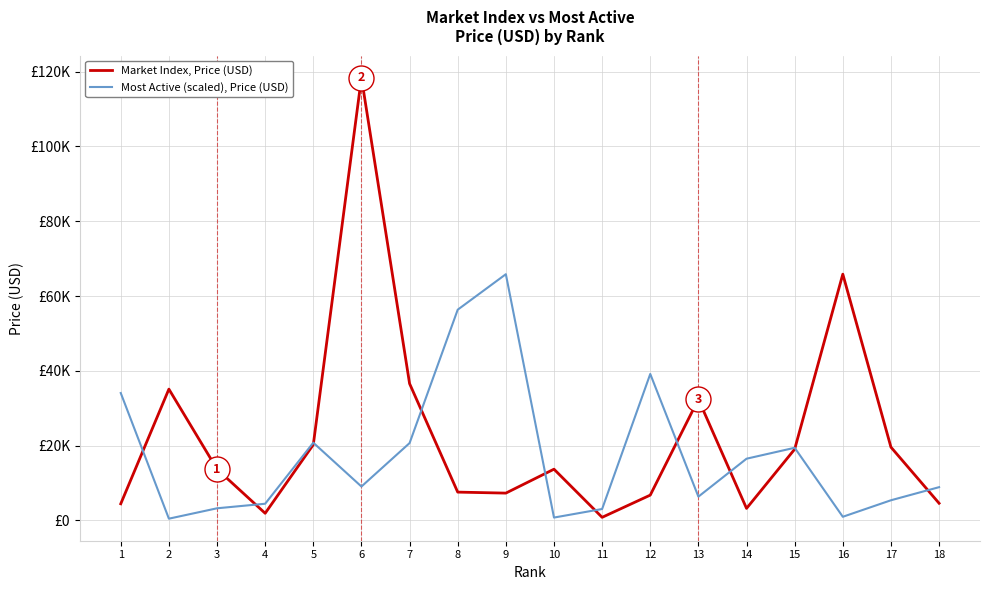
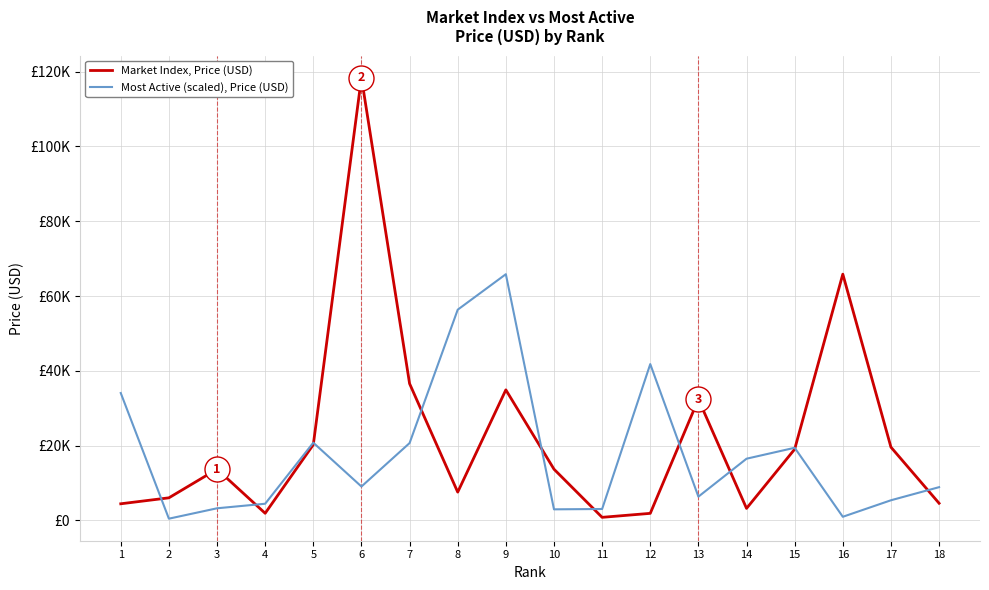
  {
    "Market Index, Price (USD)": {
      "1": "£4000",
-     "2": "£35000",
+     "2": "£6000",
      "4": "£2000",
      "7": "£37000",
      "8": "£8000",
-     "9": "£7000",
+     "9": "£35000",
      "10": "£14000",
      "11": "£1000",
-     "12": "£7000",
+     "12": "£2000",
      "14": "£3000",
      "16": "£66000",
      "17": "£20000",
      "18": "£5000"
    },
    "Most Active (scaled), Price (USD)": {
      "1": "£34000",
      "2": "£0",
      "3": "£3000",
      "4": "£4000",
      "6": "£9000",
      "7": "£21000",
      "8": "£56000",
      "9": "£66000",
-     "10": "£1000",
+     "10": "£3000",
      "11": "£3000",
-     "12": "£39000",
+     "12": "£42000",
      "13": "£6000",
      "14": "£17000",
      "16": "£1000",
      "17": "£5000",
      "18": "£9000"
    }
  }
